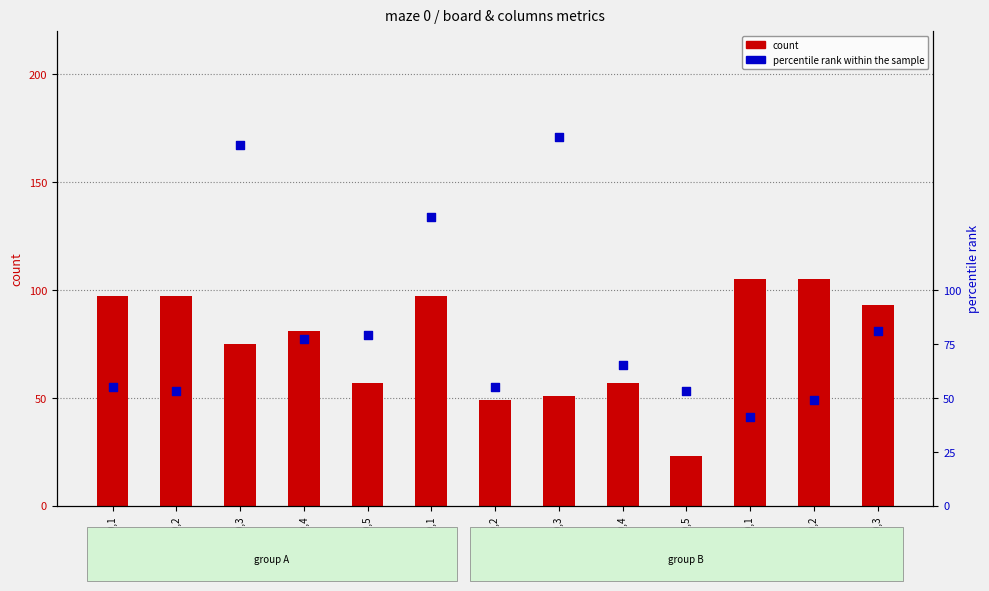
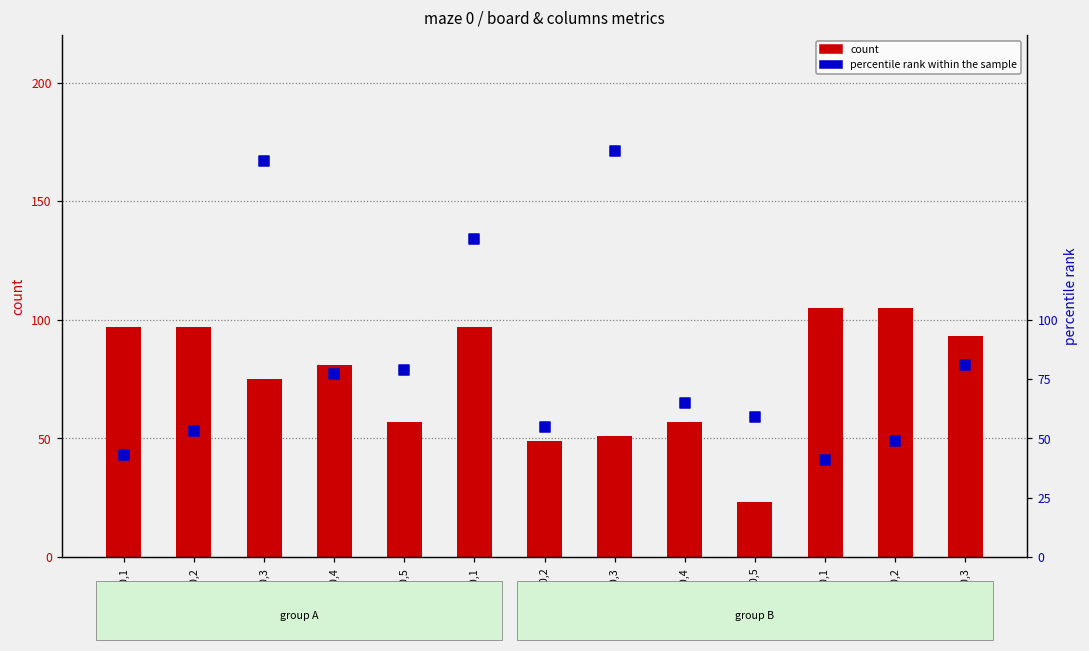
  {
    "count": {
      "1_0,1": 97,
      "1_0,2": 97,
      "1_0,3": 75,
      "1_0,4": 81,
      "1_0,5": 57,
      "2_0,1": 97,
      "2_0,2": 49,
      "2_0,3": 51,
      "2_0,4": 57,
      "2_0,5": 23,
      "3_0,1": 105,
      "3_0,2": 105,
      "3_0,3": 93
    },
    "percentile rank within the sample": {
-     "1_0,1": 55,
-     "2_0,5": 53
+     "1_0,1": 43,
+     "2_0,5": 59
    }
  }
